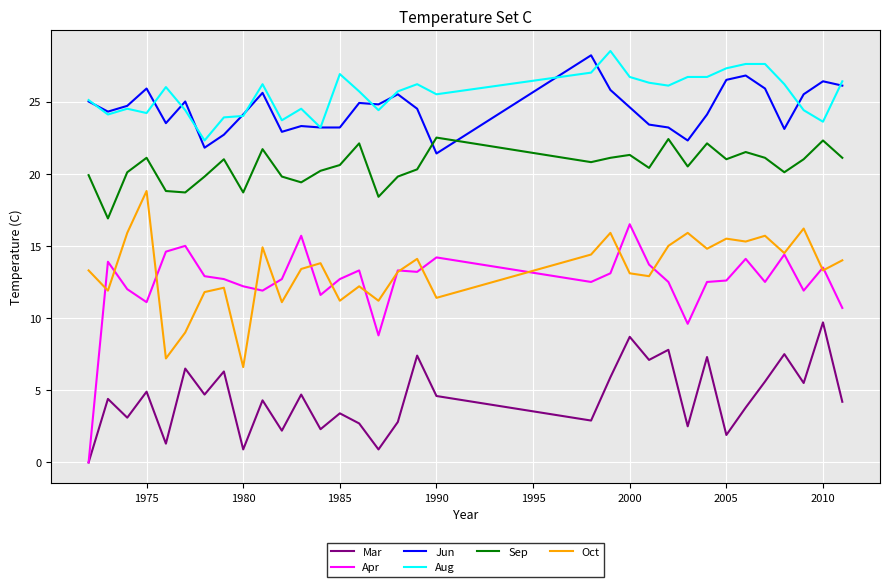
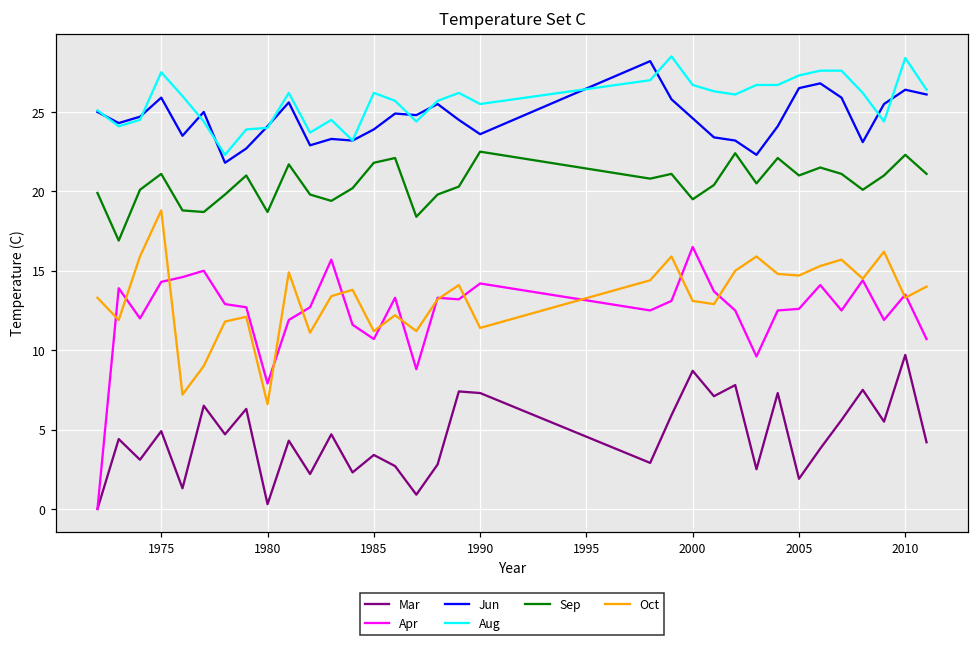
  {
    "Mar": {
      "1975": 4.9,
-     "1980": 0.9,
+     "1980": 0.3,
      "1985": 3.4,
-     "1990": 4.6,
+     "1990": 7.3,
      "2000": 8.7,
      "2005": 1.9,
      "2010": 9.7
    },
    "Apr": {
-     "1975": 11.1,
-     "1980": 12.2,
-     "1985": 12.7,
+     "1975": 14.3,
+     "1980": 7.9,
+     "1985": 10.7,
      "1990": 14.2,
      "2000": 16.5,
      "2005": 12.6,
      "2010": 13.5
    },
    "Jun": {
      "1975": 25.9,
-     "1985": 23.2,
-     "1990": 21.4,
+     "1985": 23.9,
+     "1990": 23.6,
      "2000": 24.6,
      "2005": 26.5,
      "2010": 26.4
    },
    "Aug": {
-     "1975": 24.2,
-     "1985": 26.9,
+     "1975": 27.5,
+     "1985": 26.2,
      "1990": 25.5,
      "2000": 26.7,
      "2005": 27.3,
-     "2010": 23.6
+     "2010": 28.4
    },
    "Sep": {
      "1975": 21.1,
      "1980": 18.7,
-     "1985": 20.6,
+     "1985": 21.8,
      "1990": 22.5,
-     "2000": 21.3,
+     "2000": 19.5,
      "2005": 21.0,
      "2010": 22.3
    },
    "Oct": {
      "1975": 18.8,
      "1980": 6.6,
      "1985": 11.2,
      "1990": 11.4,
      "2000": 13.1,
-     "2005": 15.5,
+     "2005": 14.7,
      "2010": 13.3
    }
  }
